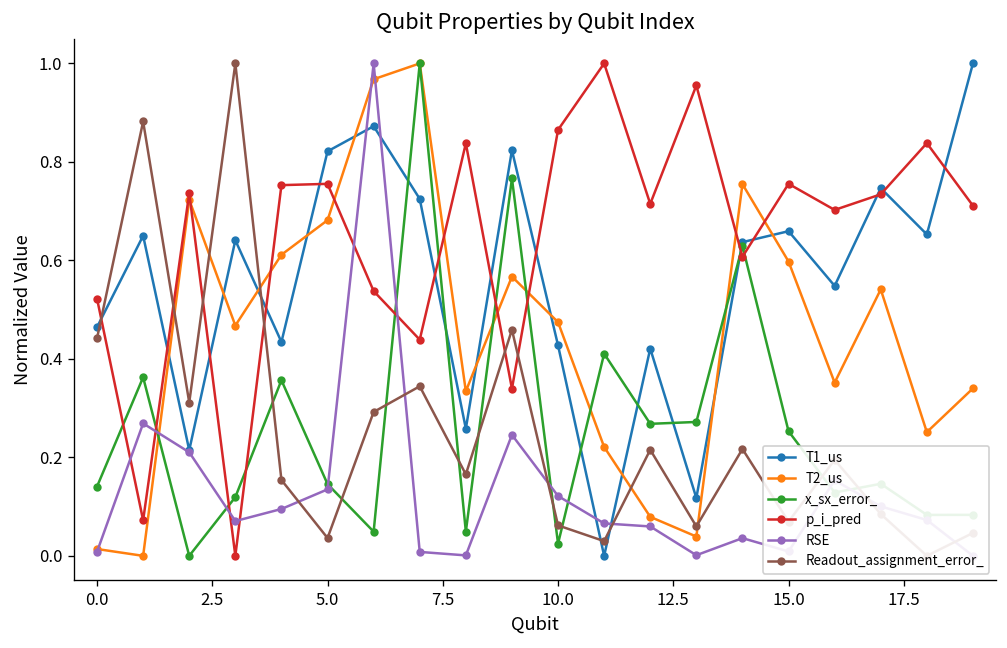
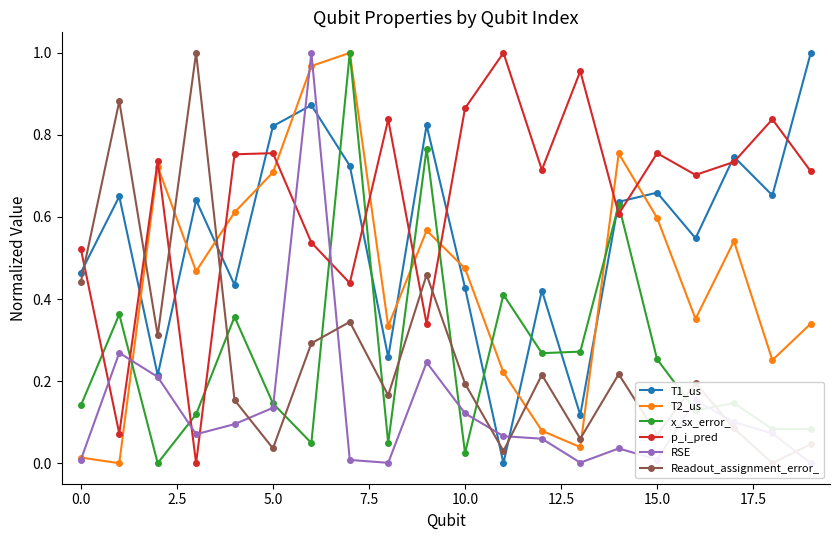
  {
    "T1_us": {
      "0.0": 0.46,
      "5.0": 0.82,
      "10.0": 0.43,
      "15.0": 0.66
    },
    "T2_us": {
-     "5.0": 0.68,
+     "5.0": 0.71,
      "10.0": 0.47,
      "15.0": 0.60
    },
    "x_sx_error_": {
      "0.0": 0.14,
      "5.0": 0.15,
      "10.0": 0.02,
      "15.0": 0.25
    },
    "p_i_pred": {
      "0.0": 0.52,
      "5.0": 0.76,
      "10.0": 0.87,
      "15.0": 0.76
    },
    "RSE": {
      "5.0": 0.13,
      "10.0": 0.12
    },
    "Readout_assignment_error_": {
      "0.0": 0.44,
      "5.0": 0.04,
-     "10.0": 0.06
+     "10.0": 0.19
    }
  }
